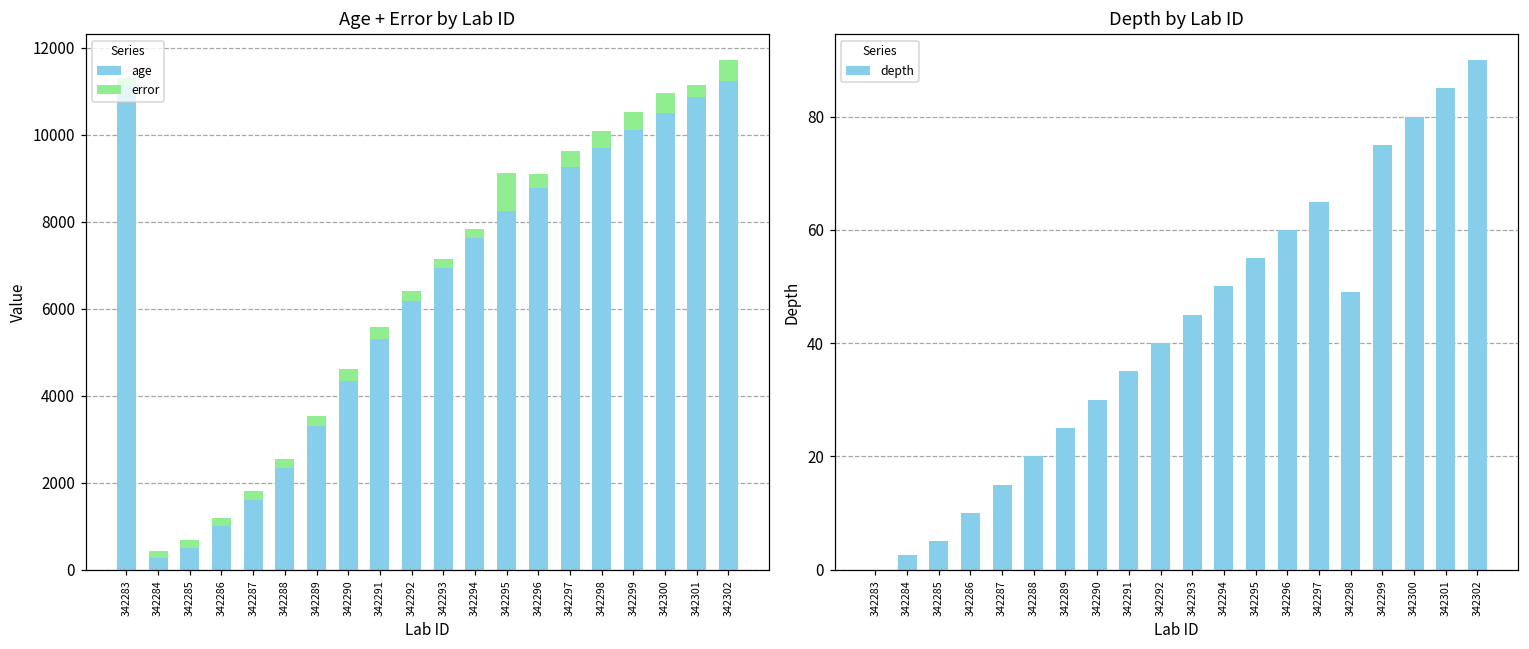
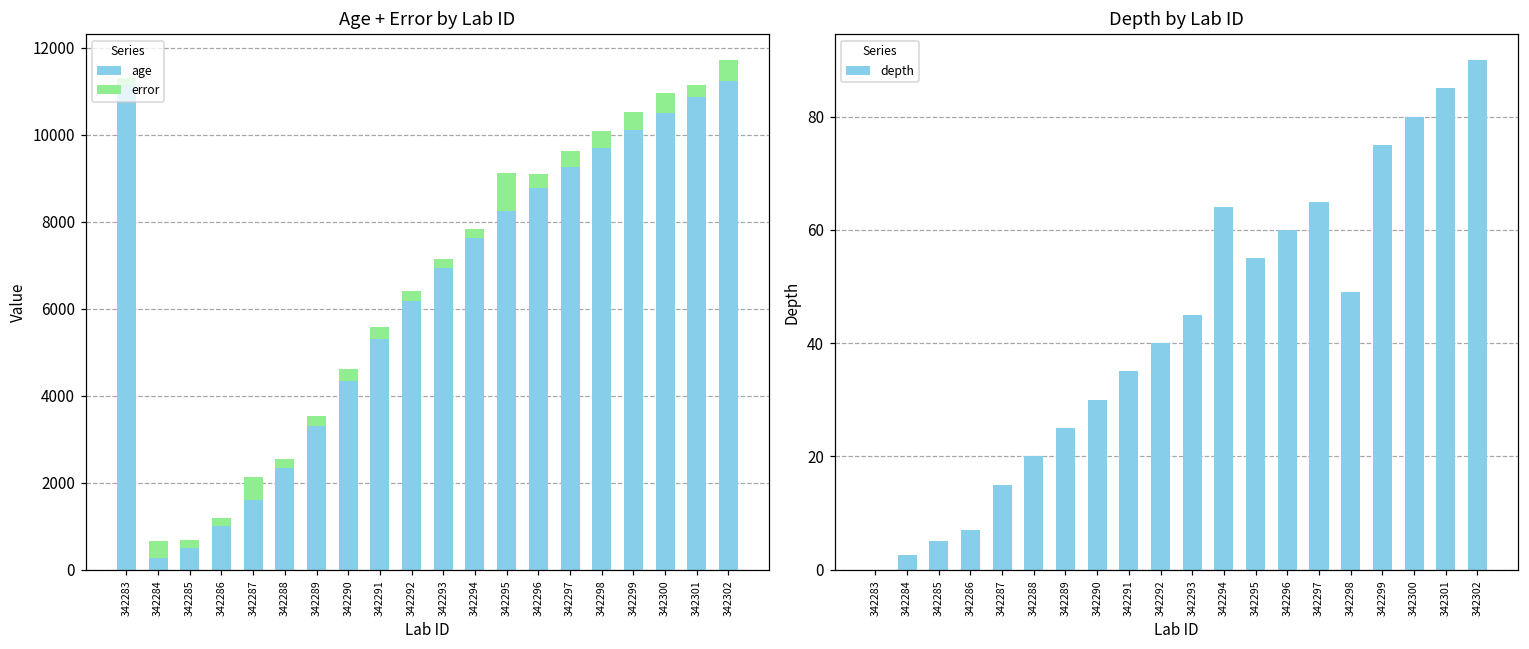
  {
    "Age + Error by Lab ID": {
      "age": {
        "342284": 300,
        "342285": 500,
        "342286": 1000,
        "342287": 1600,
        "342288": 2300,
        "342289": 3300,
        "342290": 4300,
        "342291": 5300,
        "342292": 6200,
        "342293": 6900,
        "342294": 7600,
        "342295": 8200,
        "342296": 8800,
        "342297": 9200,
        "342298": 9700,
        "342299": 10100,
        "342300": 10500,
        "342301": 10900,
        "342302": 11200
      },
      "error": {
-       "342284": 200,
+       "342284": 400,
        "342285": 200,
        "342286": 200,
-       "342287": 200,
+       "342287": 500,
        "342288": 200,
        "342289": 200,
        "342290": 300,
        "342291": 300,
        "342292": 200,
        "342293": 200,
        "342294": 200,
        "342295": 900,
        "342296": 300,
        "342297": 400,
        "342298": 400,
        "342299": 400,
        "342300": 500,
        "342301": 300,
        "342302": 500
      }
    },
    "Depth by Lab ID": {
      "342283": 0,
      "342284": 3,
      "342285": 5,
-     "342286": 10,
+     "342286": 7,
      "342287": 15,
      "342288": 20,
      "342289": 25,
      "342290": 30,
      "342291": 35,
      "342292": 40,
      "342293": 45,
-     "342294": 50,
+     "342294": 64,
      "342295": 55,
      "342296": 60,
      "342297": 65,
      "342298": 49,
      "342299": 75,
      "342300": 80,
      "342301": 85,
      "342302": 90
    }
  }
